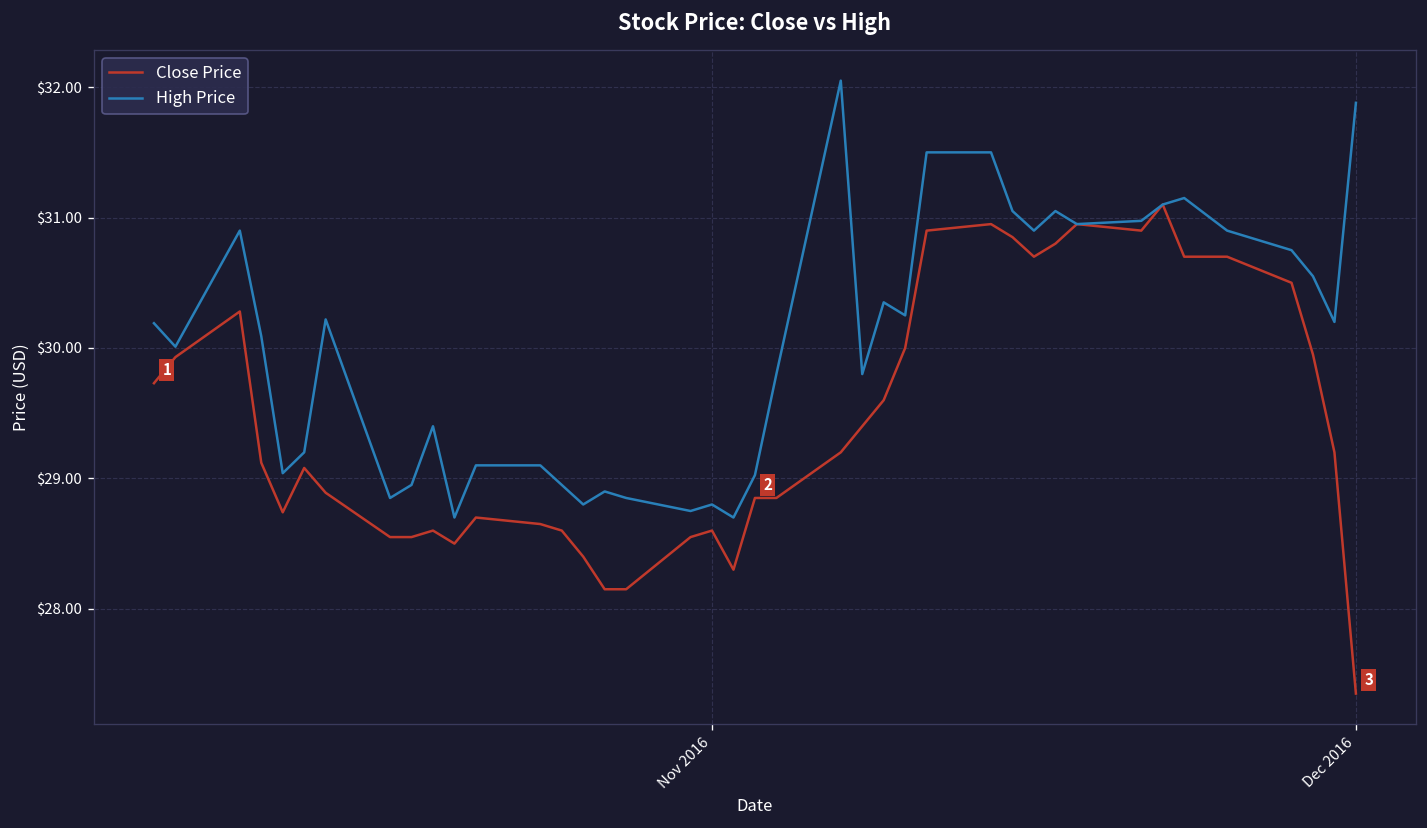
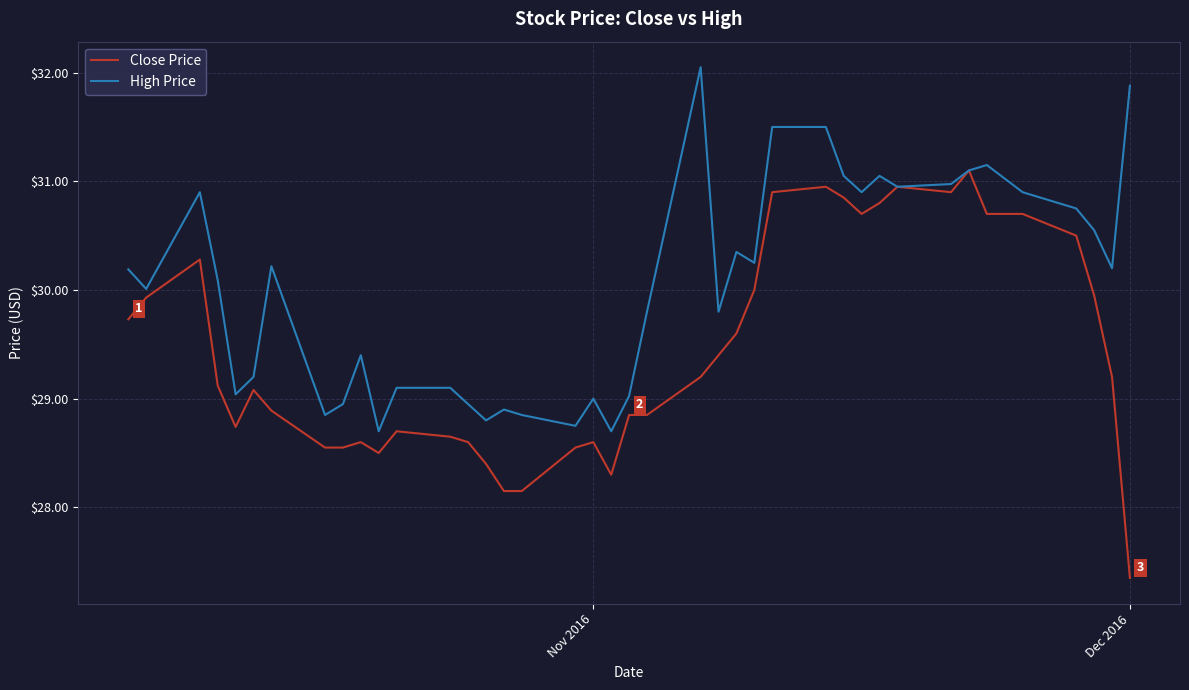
  {
    "Close Price": {
      "Nov 2016": "$28.6"
    },
    "High Price": {
-     "Nov 2016": "$28.8",
+     "Nov 2016": "$29.0",
      "Dec 2016": "$31.9"
    }
  }
